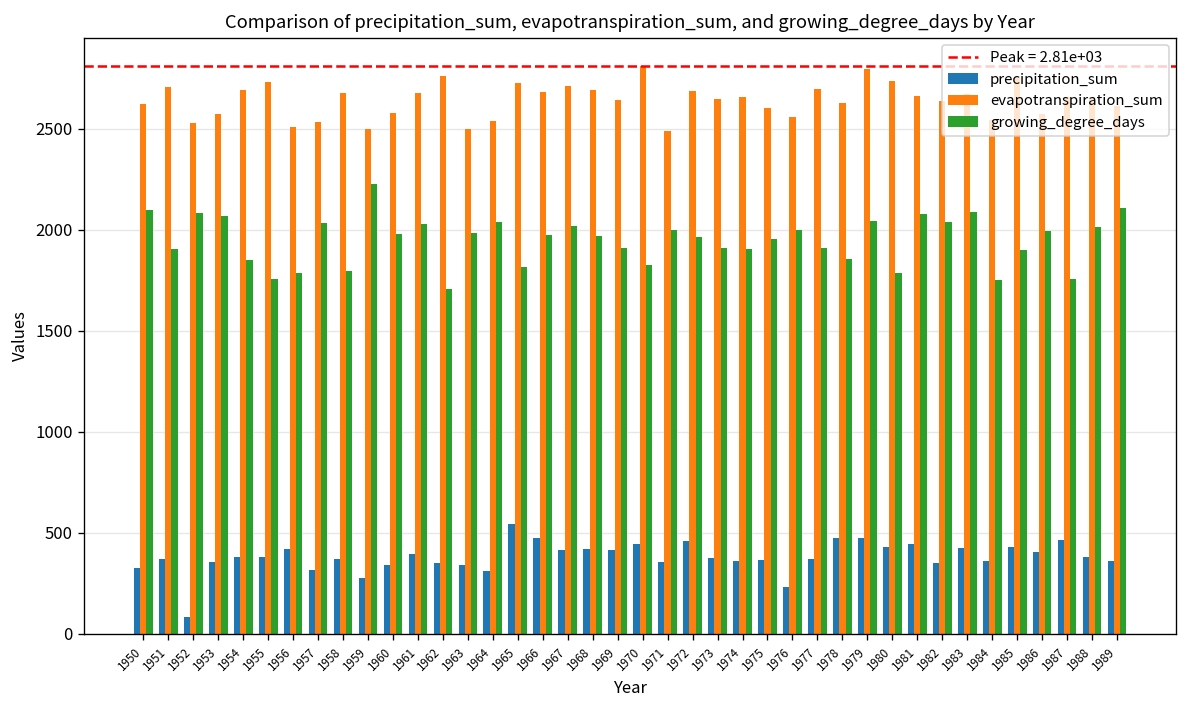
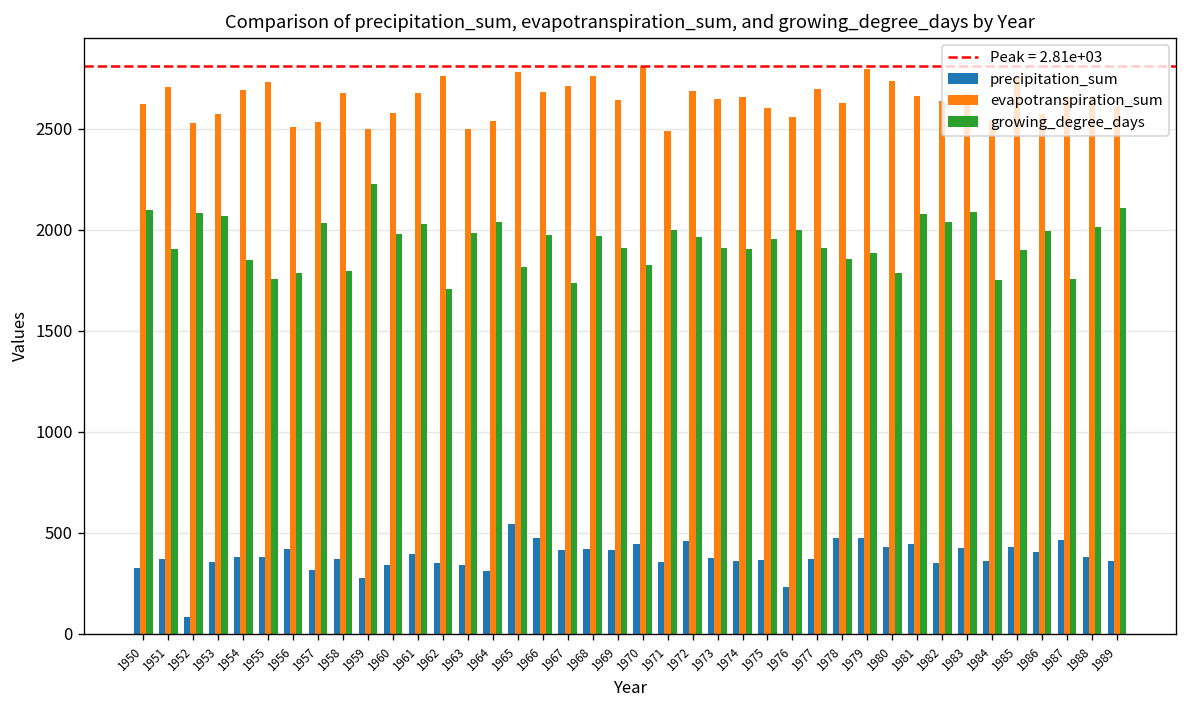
  {
    "precipitation_sum": {
      "1950": 330,
      "1951": 370,
      "1952": 90,
      "1953": 350,
      "1954": 380,
      "1955": 380,
      "1956": 420,
      "1957": 310,
      "1958": 370,
      "1959": 280,
      "1960": 340,
      "1961": 400,
      "1962": 350,
      "1963": 340,
      "1964": 310,
      "1965": 550,
      "1966": 470,
      "1967": 410,
      "1968": 420,
      "1969": 420,
      "1970": 450,
      "1971": 360,
      "1972": 460,
      "1973": 370,
      "1974": 360,
      "1975": 360,
      "1976": 230,
      "1977": 370,
      "1978": 480,
      "1979": 470,
      "1980": 430,
      "1981": 450,
      "1982": 350,
      "1983": 430,
      "1984": 360,
      "1985": 430,
      "1986": 410,
      "1987": 470,
      "1988": 380,
      "1989": 360
    },
    "evapotranspiration_sum": {
      "1950": 2620,
      "1951": 2710,
      "1952": 2530,
      "1953": 2580,
      "1954": 2690,
      "1955": 2730,
      "1956": 2510,
      "1957": 2540,
      "1958": 2680,
      "1959": 2500,
      "1960": 2580,
      "1961": 2680,
      "1962": 2760,
      "1963": 2500,
      "1964": 2540,
-     "1965": 2730,
+     "1965": 2780,
      "1966": 2680,
      "1967": 2710,
-     "1968": 2690,
+     "1968": 2760,
      "1969": 2640,
      "1970": 2810,
      "1971": 2490,
      "1972": 2690,
      "1973": 2650,
      "1974": 2660,
      "1975": 2600,
      "1976": 2560,
      "1977": 2700,
      "1978": 2630,
      "1979": 2800,
      "1980": 2730,
      "1981": 2660
    },
    "growing_degree_days": {
      "1950": 2100,
      "1951": 1910,
      "1952": 2080,
      "1953": 2070,
      "1954": 1850,
      "1955": 1760,
      "1956": 1790,
      "1957": 2030,
      "1958": 1800,
      "1959": 2230,
      "1960": 1980,
      "1961": 2030,
      "1962": 1710,
      "1963": 1980,
      "1964": 2040,
      "1965": 1810,
      "1966": 1980,
-     "1967": 2020,
+     "1967": 1740,
      "1968": 1970,
      "1969": 1910,
      "1970": 1830,
      "1971": 2000,
      "1972": 1970,
      "1973": 1910,
      "1974": 1900,
      "1975": 1950,
      "1976": 2000,
      "1977": 1910,
      "1978": 1850,
-     "1979": 2040,
+     "1979": 1890,
      "1980": 1790,
      "1981": 2080,
      "1982": 2040,
      "1983": 2090,
      "1984": 1750,
      "1985": 1900,
      "1986": 1990,
      "1987": 1760,
      "1988": 2010,
      "1989": 2110
    }
  }
